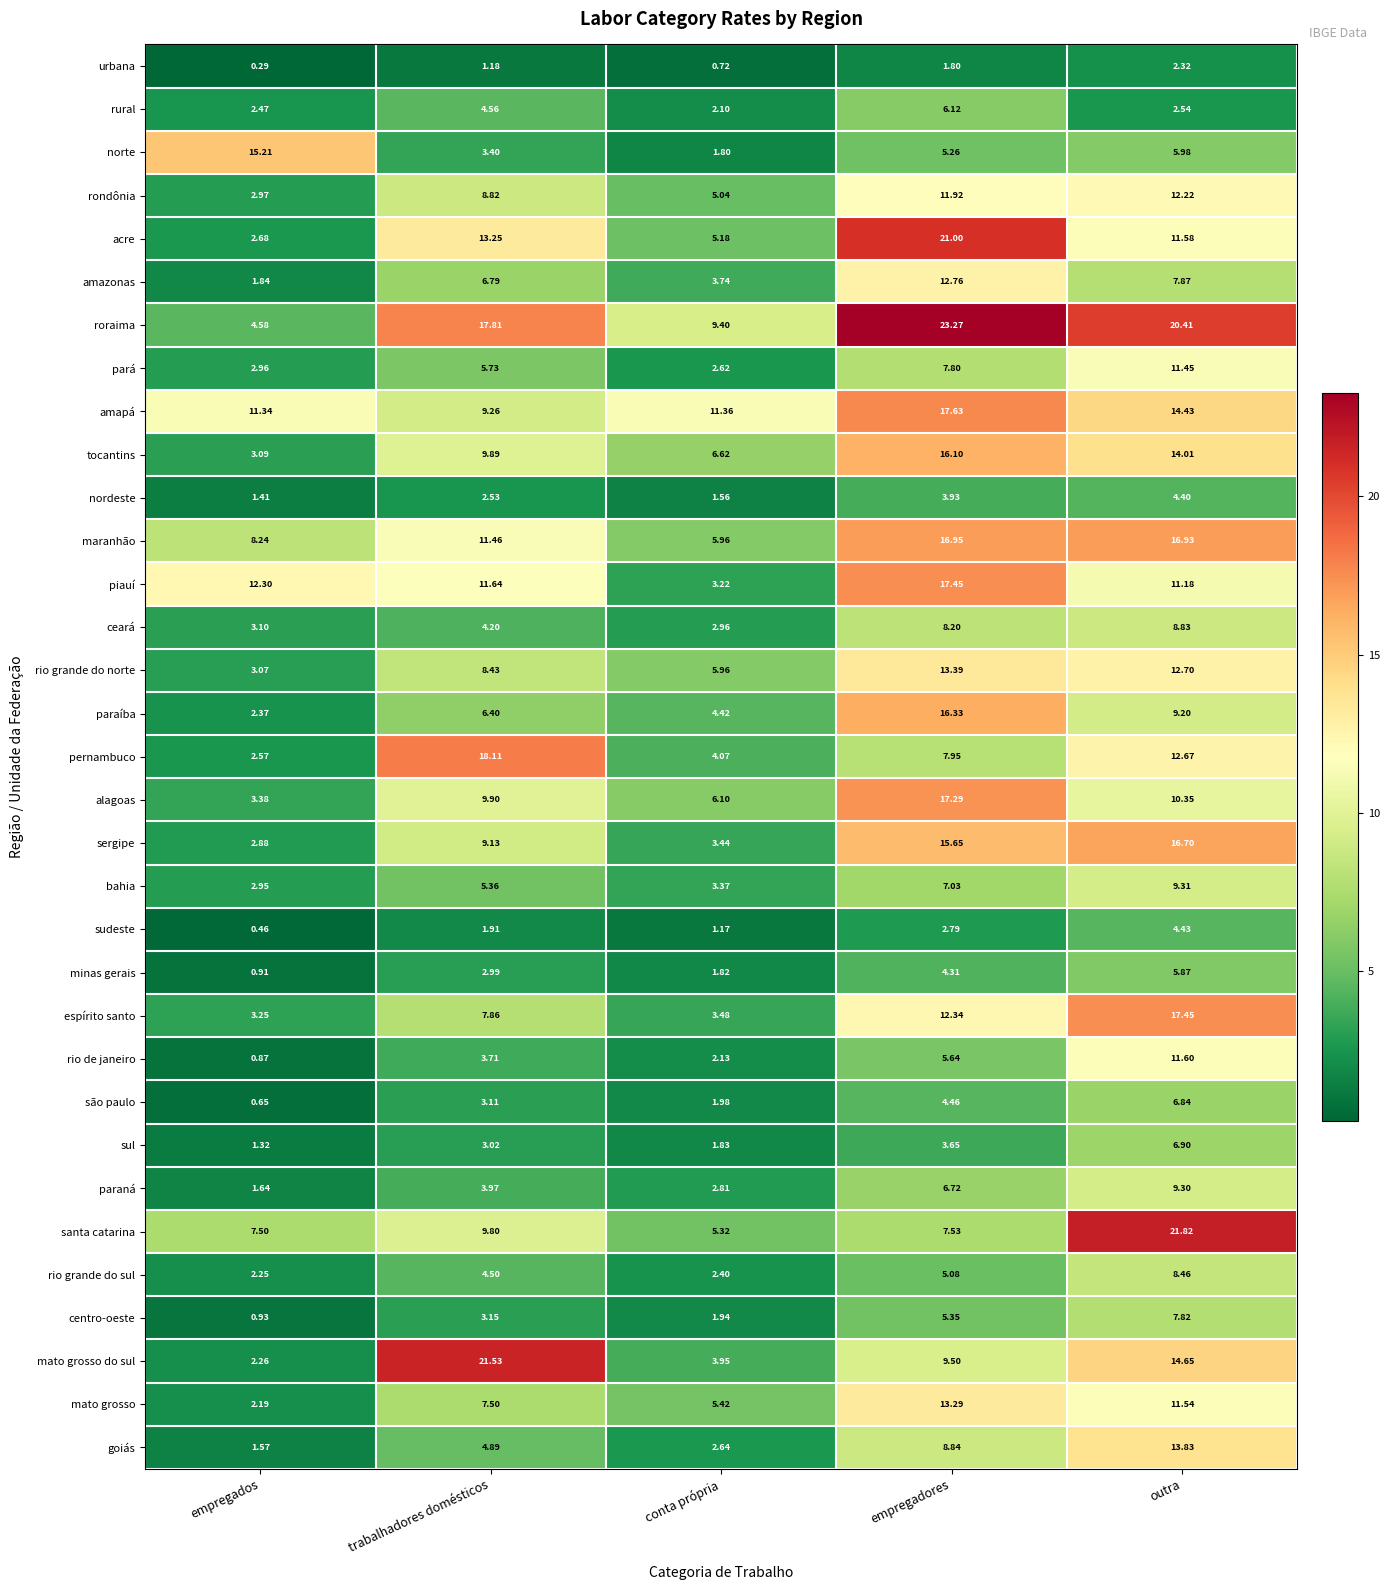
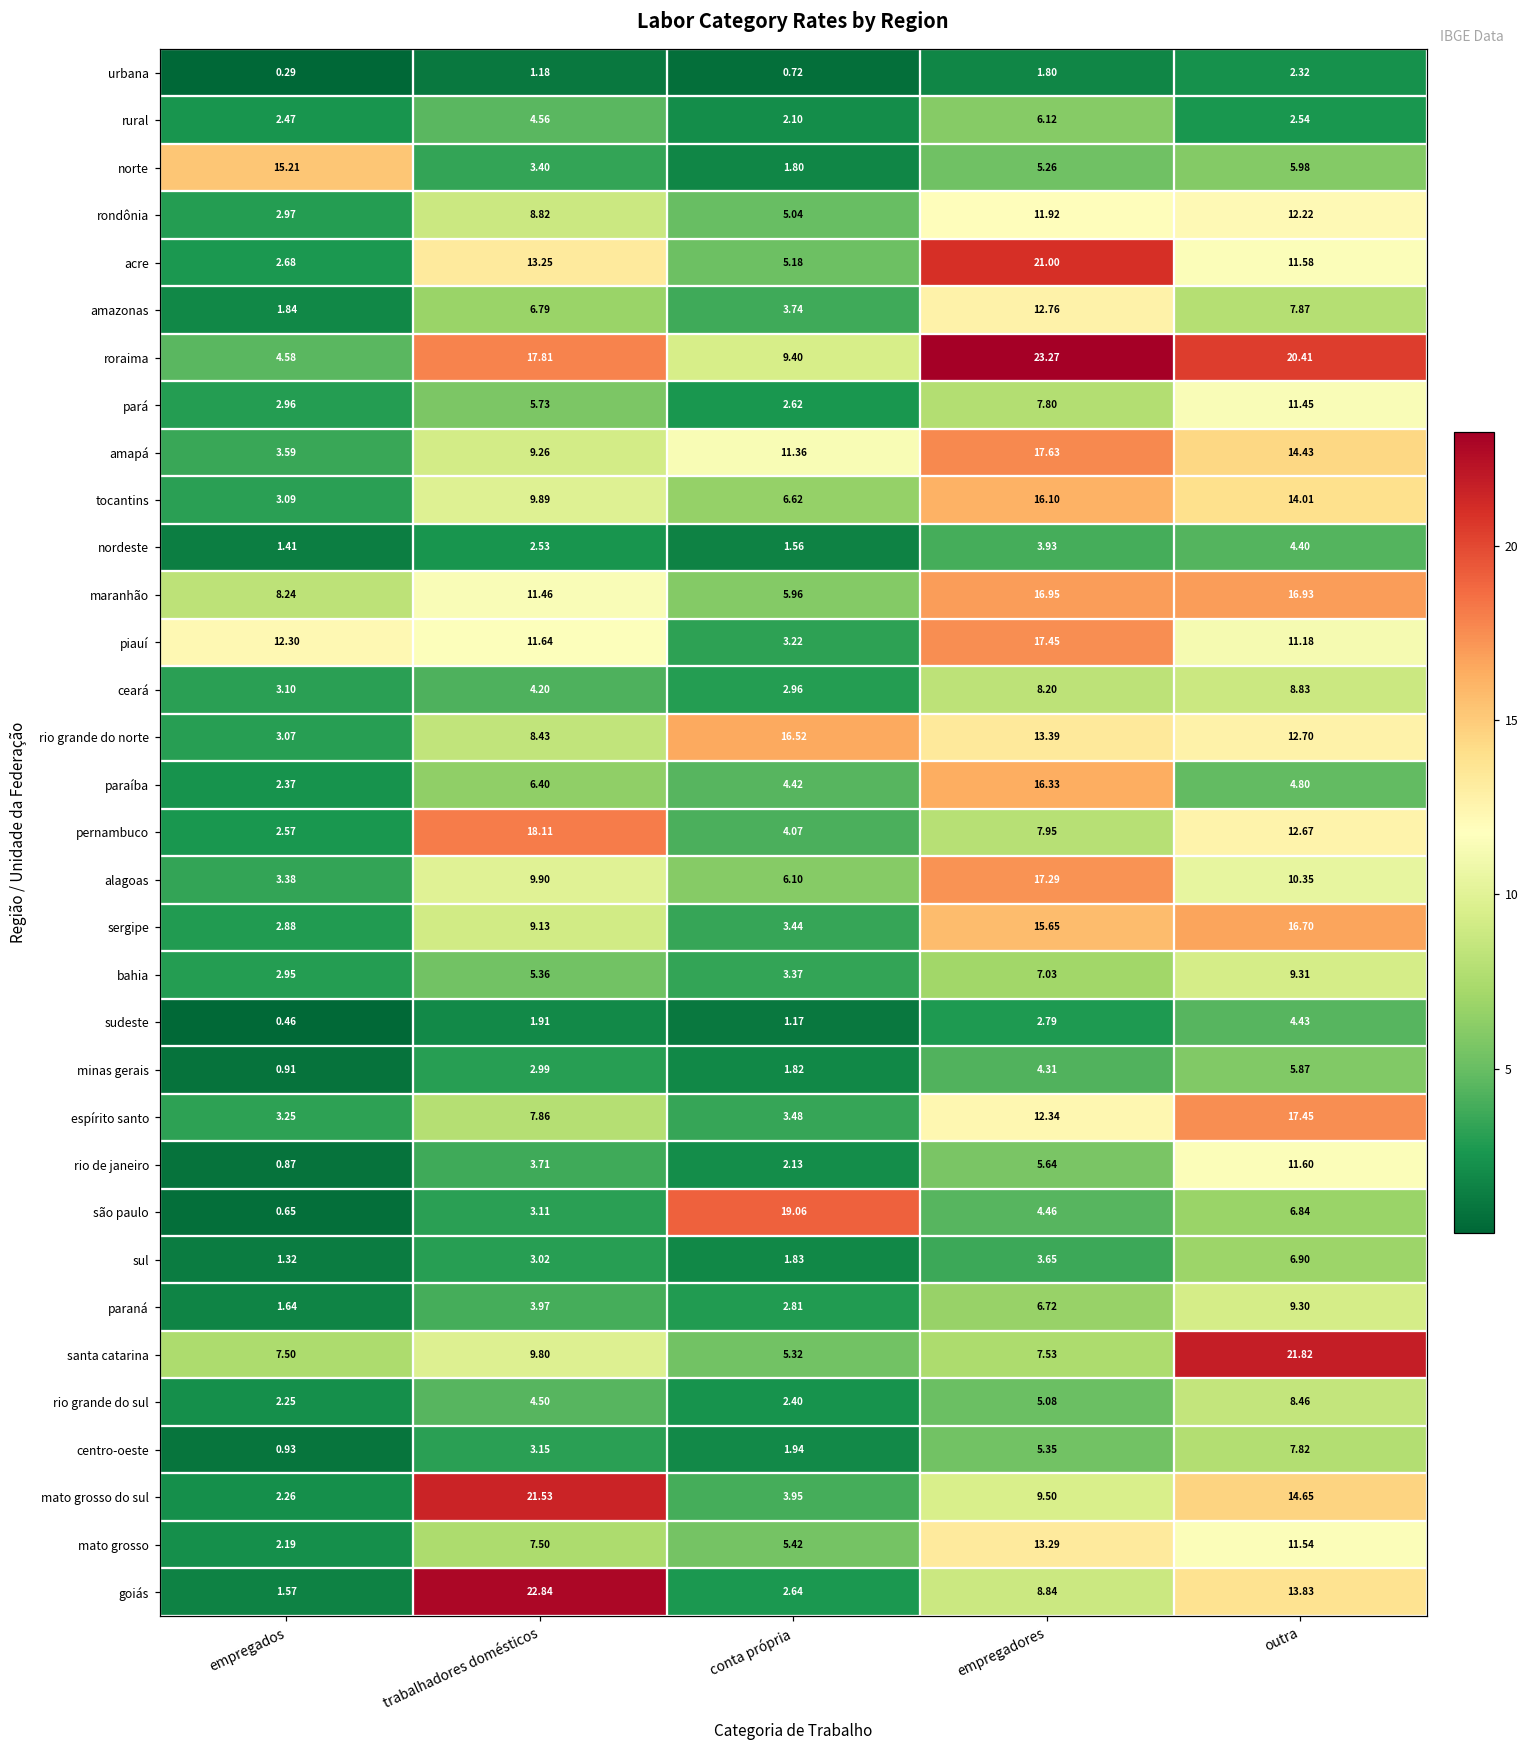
  {
    "urbana": {
      "empregados": 0.29,
      "trabalhadores domésticos": 1.18,
      "conta própria": 0.72,
      "empregadores": 1.80,
      "outra": 2.32
    },
    "rural": {
      "empregados": 2.47,
      "trabalhadores domésticos": 4.56,
      "conta própria": 2.10,
      "empregadores": 6.12,
      "outra": 2.54
    },
    "norte": {
      "empregados": 15.21,
      "trabalhadores domésticos": 3.40,
      "conta própria": 1.80,
      "empregadores": 5.26,
      "outra": 5.98
    },
    "rondônia": {
      "empregados": 2.97,
      "trabalhadores domésticos": 8.82,
      "conta própria": 5.04,
      "empregadores": 11.92,
      "outra": 12.22
    },
    "acre": {
      "empregados": 2.68,
      "trabalhadores domésticos": 13.25,
      "conta própria": 5.18,
      "empregadores": 21.00,
      "outra": 11.58
    },
    "amazonas": {
      "empregados": 1.84,
      "trabalhadores domésticos": 6.79,
      "conta própria": 3.74,
      "empregadores": 12.76,
      "outra": 7.87
    },
    "roraima": {
      "empregados": 4.58,
      "trabalhadores domésticos": 17.81,
      "conta própria": 9.40,
      "empregadores": 23.27,
      "outra": 20.41
    },
    "pará": {
      "empregados": 2.96,
      "trabalhadores domésticos": 5.73,
      "conta própria": 2.62,
      "empregadores": 7.80,
      "outra": 11.45
    },
    "amapá": {
-     "empregados": 11.34,
+     "empregados": 3.59,
      "trabalhadores domésticos": 9.26,
      "conta própria": 11.36,
      "empregadores": 17.63,
      "outra": 14.43
    },
    "tocantins": {
      "empregados": 3.09,
      "trabalhadores domésticos": 9.89,
      "conta própria": 6.62,
      "empregadores": 16.10,
      "outra": 14.01
    },
    "nordeste": {
      "empregados": 1.41,
      "trabalhadores domésticos": 2.53,
      "conta própria": 1.56,
      "empregadores": 3.93,
      "outra": 4.40
    },
    "maranhão": {
      "empregados": 8.24,
      "trabalhadores domésticos": 11.46,
      "conta própria": 5.96,
      "empregadores": 16.95,
      "outra": 16.93
    },
    "piauí": {
      "empregados": 12.30,
      "trabalhadores domésticos": 11.64,
      "conta própria": 3.22,
      "empregadores": 17.45,
      "outra": 11.18
    },
    "ceará": {
      "empregados": 3.10,
      "trabalhadores domésticos": 4.20,
      "conta própria": 2.96,
      "empregadores": 8.20,
      "outra": 8.83
    },
    "rio grande do norte": {
      "empregados": 3.07,
      "trabalhadores domésticos": 8.43,
-     "conta própria": 5.96,
+     "conta própria": 16.52,
      "empregadores": 13.39,
      "outra": 12.70
    },
    "paraíba": {
      "empregados": 2.37,
      "trabalhadores domésticos": 6.40,
      "conta própria": 4.42,
      "empregadores": 16.33,
-     "outra": 9.20
+     "outra": 4.80
    },
    "pernambuco": {
      "empregados": 2.57,
      "trabalhadores domésticos": 18.11,
      "conta própria": 4.07,
      "empregadores": 7.95,
      "outra": 12.67
    },
    "alagoas": {
      "empregados": 3.38,
      "trabalhadores domésticos": 9.90,
      "conta própria": 6.10,
      "empregadores": 17.29,
      "outra": 10.35
    },
    "sergipe": {
      "empregados": 2.88,
      "trabalhadores domésticos": 9.13,
      "conta própria": 3.44,
      "empregadores": 15.65,
      "outra": 16.70
    },
    "bahia": {
      "empregados": 2.95,
      "trabalhadores domésticos": 5.36,
      "conta própria": 3.37,
      "empregadores": 7.03,
      "outra": 9.31
    },
    "sudeste": {
      "empregados": 0.46,
      "trabalhadores domésticos": 1.91,
      "conta própria": 1.17,
      "empregadores": 2.79,
      "outra": 4.43
    },
    "minas gerais": {
      "empregados": 0.91,
      "trabalhadores domésticos": 2.99,
      "conta própria": 1.82,
      "empregadores": 4.31,
      "outra": 5.87
    },
    "espírito santo": {
      "empregados": 3.25,
      "trabalhadores domésticos": 7.86,
      "conta própria": 3.48,
      "empregadores": 12.34,
      "outra": 17.45
    },
    "rio de janeiro": {
      "empregados": 0.87,
      "trabalhadores domésticos": 3.71,
      "conta própria": 2.13,
      "empregadores": 5.64,
      "outra": 11.60
    },
    "são paulo": {
      "empregados": 0.65,
      "trabalhadores domésticos": 3.11,
-     "conta própria": 1.98,
+     "conta própria": 19.06,
      "empregadores": 4.46,
      "outra": 6.84
    },
    "sul": {
      "empregados": 1.32,
      "trabalhadores domésticos": 3.02,
      "conta própria": 1.83,
      "empregadores": 3.65,
      "outra": 6.90
    },
    "paraná": {
      "empregados": 1.64,
      "trabalhadores domésticos": 3.97,
      "conta própria": 2.81,
      "empregadores": 6.72,
      "outra": 9.30
    },
    "santa catarina": {
      "empregados": 7.50,
      "trabalhadores domésticos": 9.80,
      "conta própria": 5.32,
      "empregadores": 7.53,
      "outra": 21.82
    },
    "rio grande do sul": {
      "empregados": 2.25,
      "trabalhadores domésticos": 4.50,
      "conta própria": 2.40,
      "empregadores": 5.08,
      "outra": 8.46
    },
    "centro-oeste": {
      "empregados": 0.93,
      "trabalhadores domésticos": 3.15,
      "conta própria": 1.94,
      "empregadores": 5.35,
      "outra": 7.82
    },
    "mato grosso do sul": {
      "empregados": 2.26,
      "trabalhadores domésticos": 21.53,
      "conta própria": 3.95,
      "empregadores": 9.50,
      "outra": 14.65
    },
    "mato grosso": {
      "empregados": 2.19,
      "trabalhadores domésticos": 7.50,
      "conta própria": 5.42,
      "empregadores": 13.29,
      "outra": 11.54
    },
    "goiás": {
      "empregados": 1.57,
-     "trabalhadores domésticos": 4.89,
+     "trabalhadores domésticos": 22.84,
      "conta própria": 2.64,
      "empregadores": 8.84,
      "outra": 13.83
    }
  }
